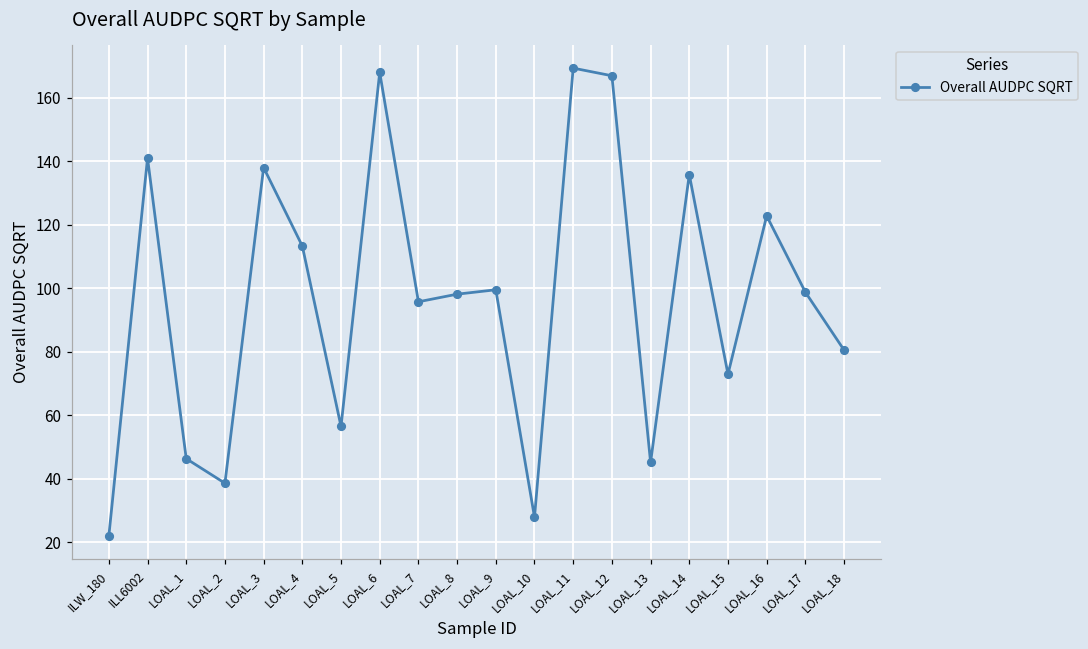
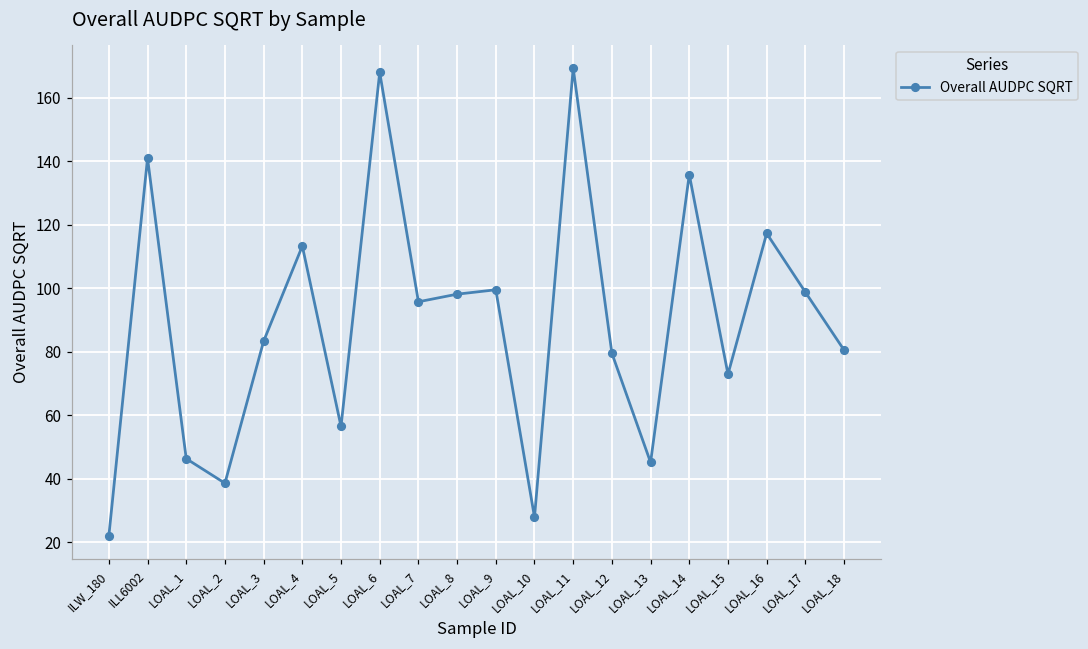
  {
    "ILW_180": 22,
    "ILL6002": 141,
    "LOAL_1": 46,
    "LOAL_2": 39,
-   "LOAL_3": 138,
+   "LOAL_3": 83,
    "LOAL_4": 113,
    "LOAL_5": 56,
    "LOAL_6": 168,
    "LOAL_7": 96,
    "LOAL_8": 98,
    "LOAL_9": 100,
    "LOAL_10": 28,
    "LOAL_11": 169,
-   "LOAL_12": 167,
+   "LOAL_12": 80,
    "LOAL_13": 45,
    "LOAL_14": 136,
    "LOAL_15": 73,
-   "LOAL_16": 123,
+   "LOAL_16": 117,
    "LOAL_17": 99,
    "LOAL_18": 81
  }
